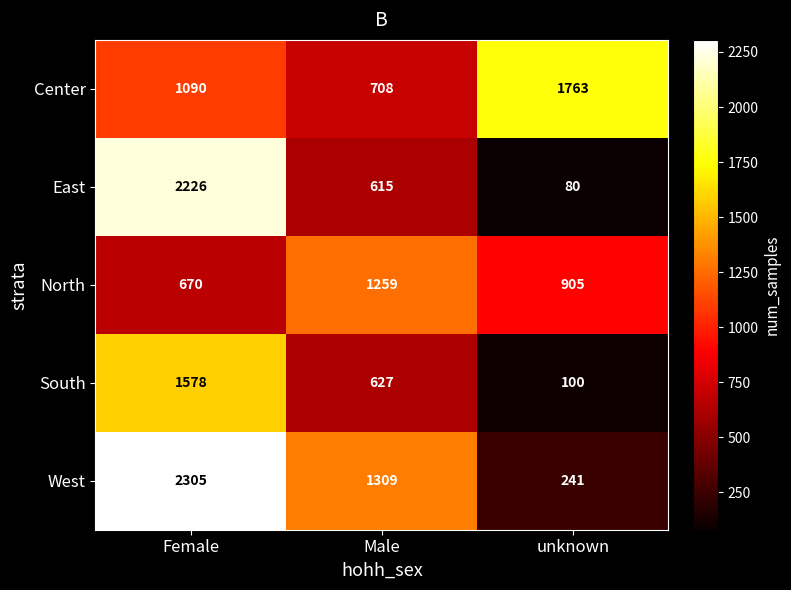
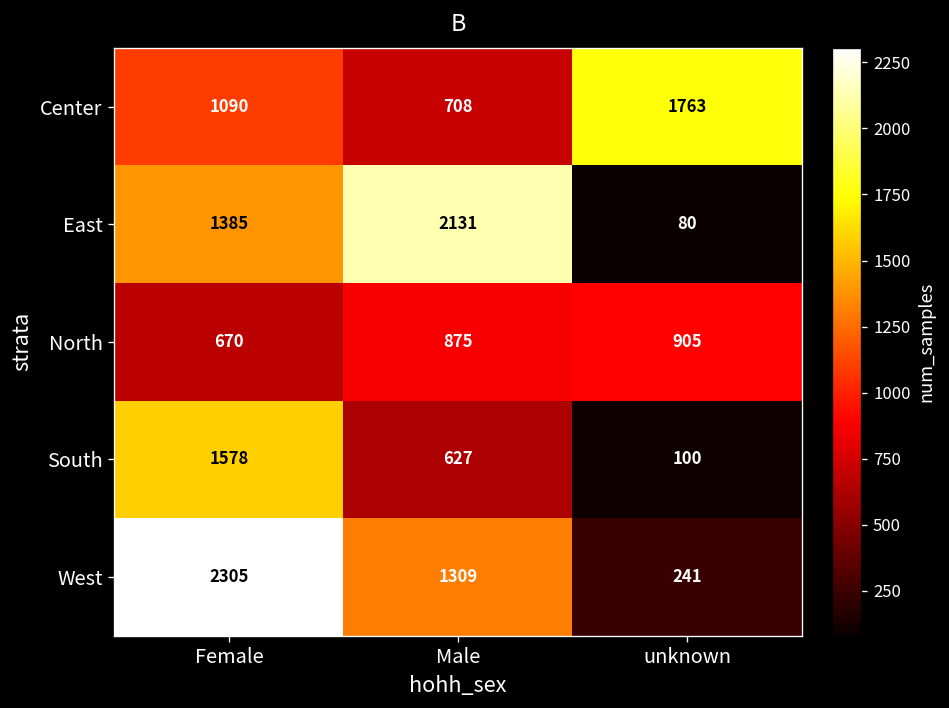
  {
    "Center": {
      "Female": 1090,
      "Male": 708,
      "unknown": 1763
    },
    "East": {
-     "Female": 2226,
-     "Male": 615,
+     "Female": 1385,
+     "Male": 2131,
      "unknown": 80
    },
    "North": {
      "Female": 670,
-     "Male": 1259,
+     "Male": 875,
      "unknown": 905
    },
    "South": {
      "Female": 1578,
      "Male": 627,
      "unknown": 100
    },
    "West": {
      "Female": 2305,
      "Male": 1309,
      "unknown": 241
    }
  }
